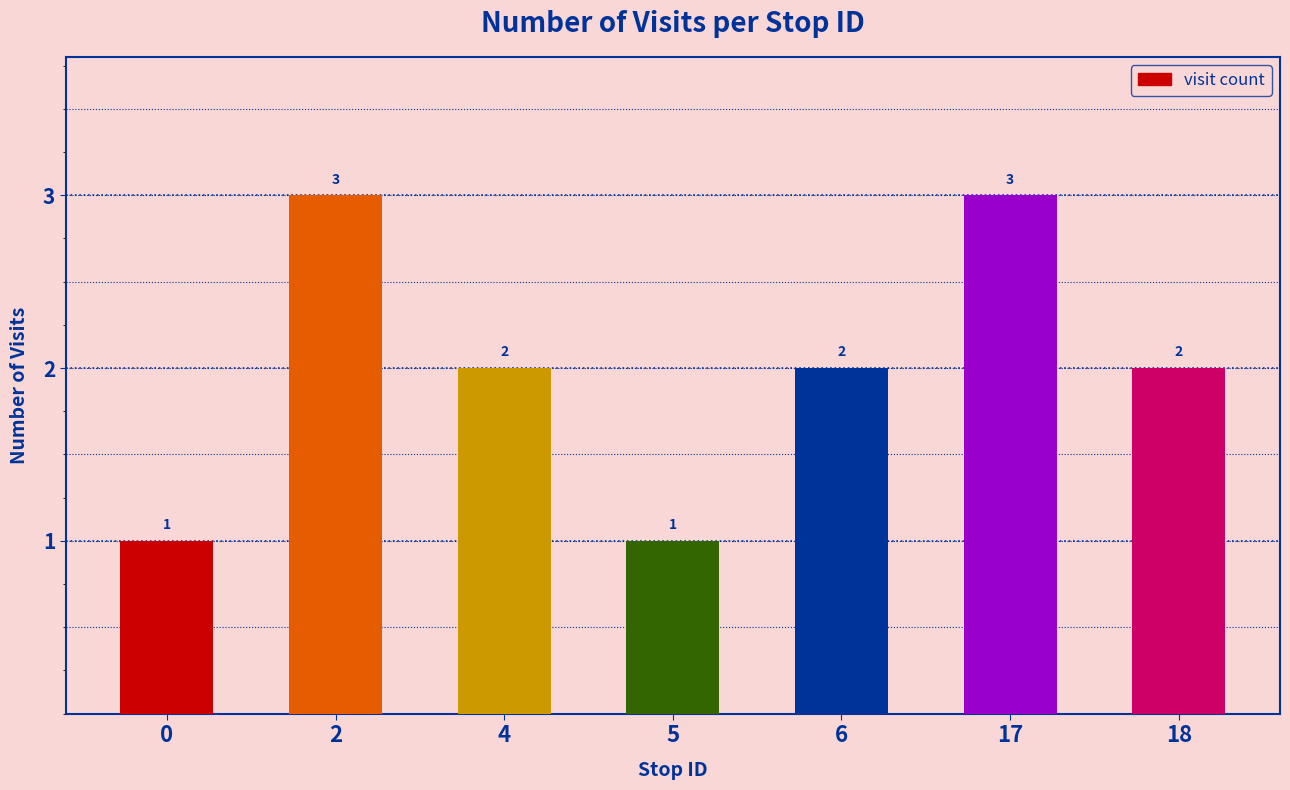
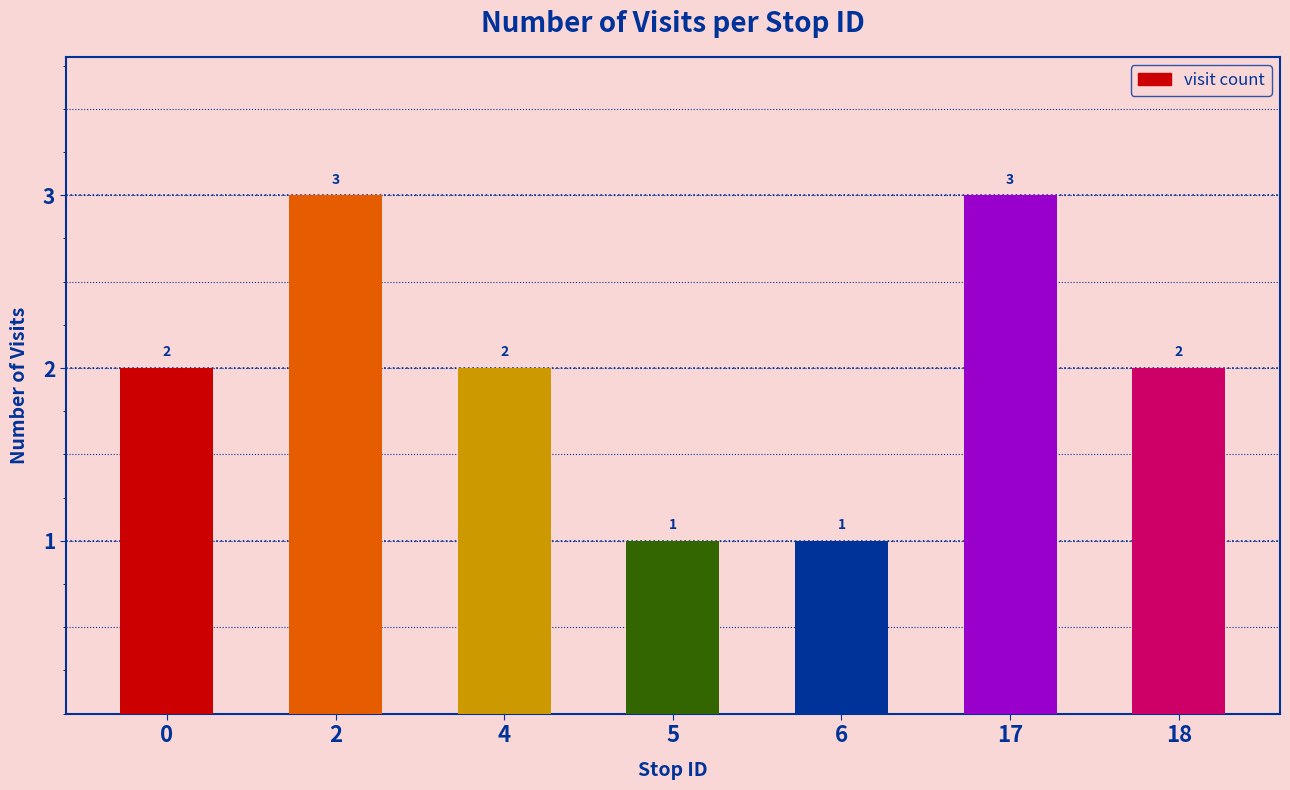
  {
-   "0": 1,
+   "0": 2,
    "2": 3,
    "4": 2,
    "5": 1,
-   "6": 2,
+   "6": 1,
    "17": 3,
    "18": 2
  }
